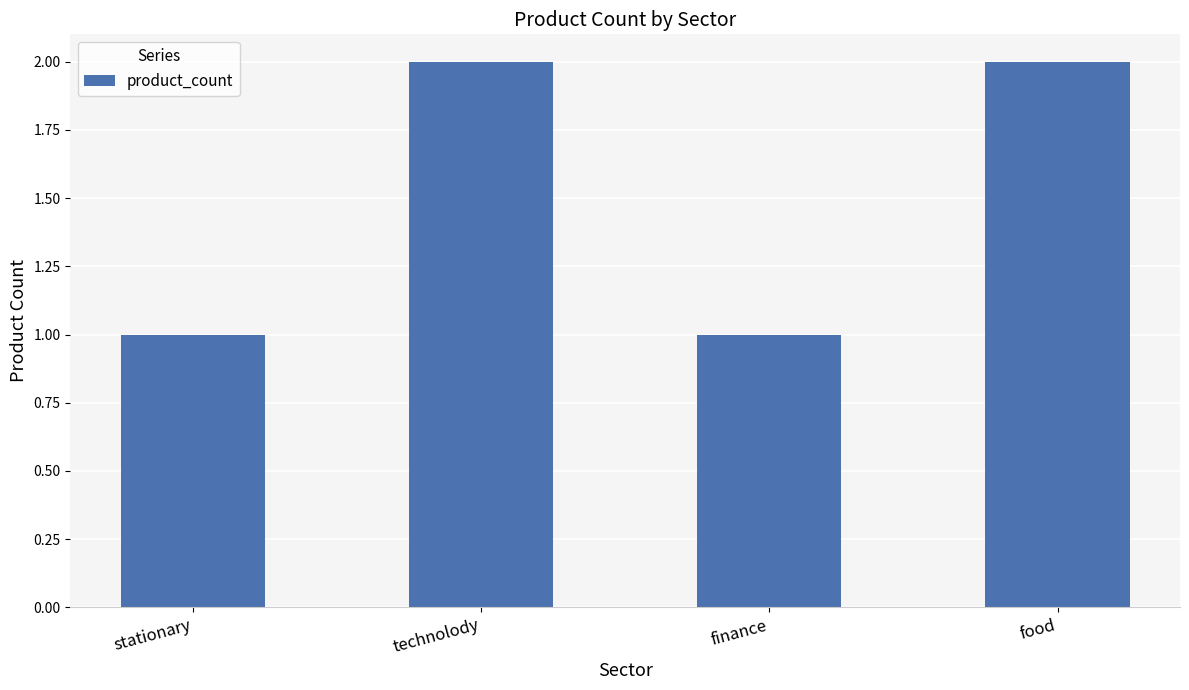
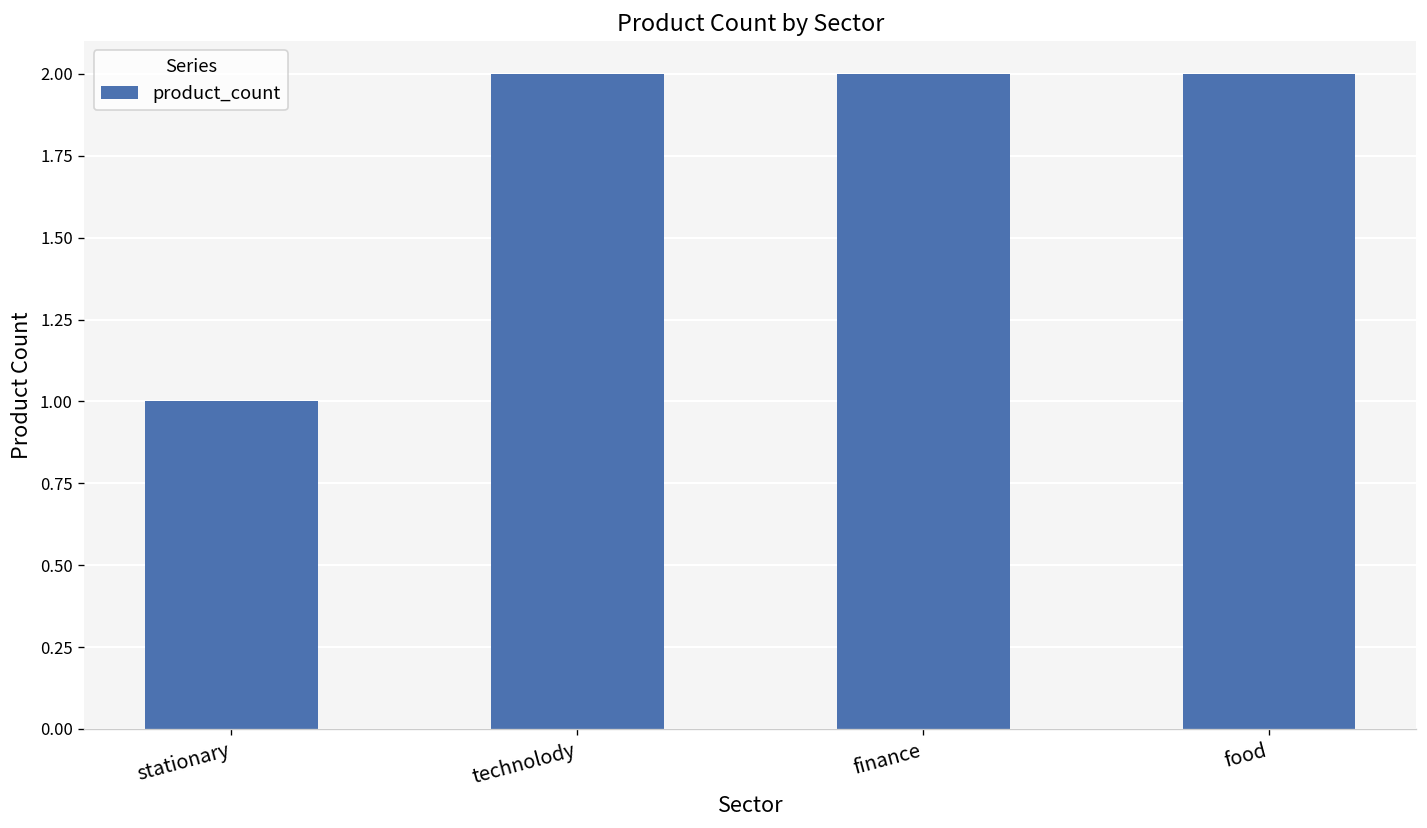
  {
    "stationary": 1,
    "technolody": 2,
-   "finance": 1,
+   "finance": 2,
    "food": 2
  }
